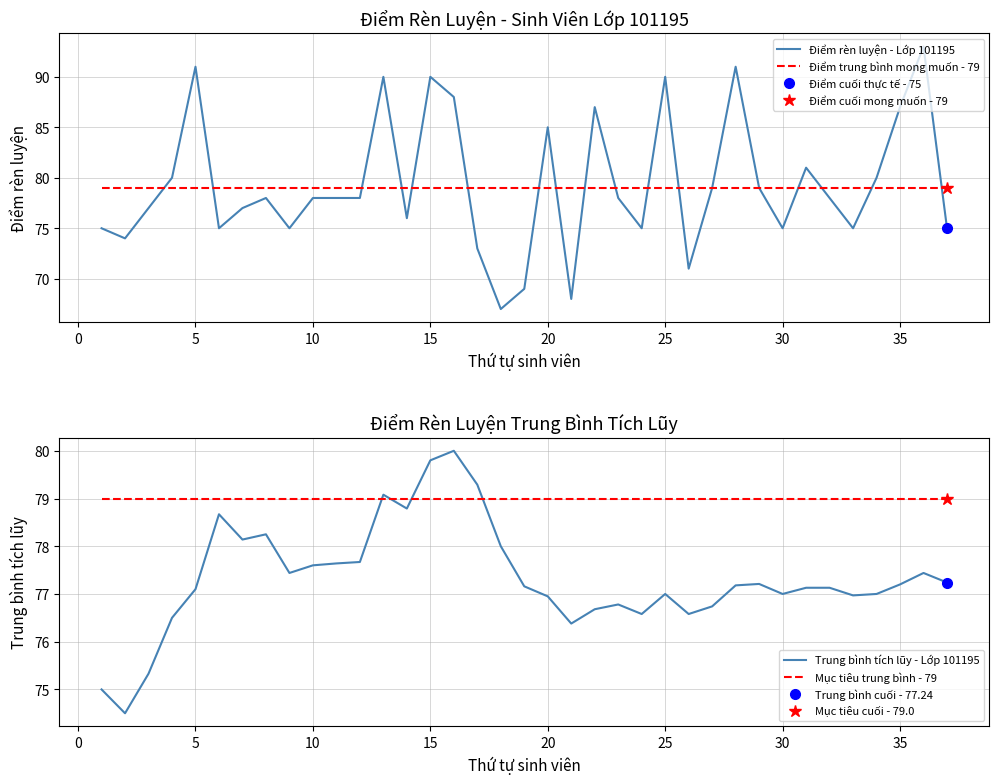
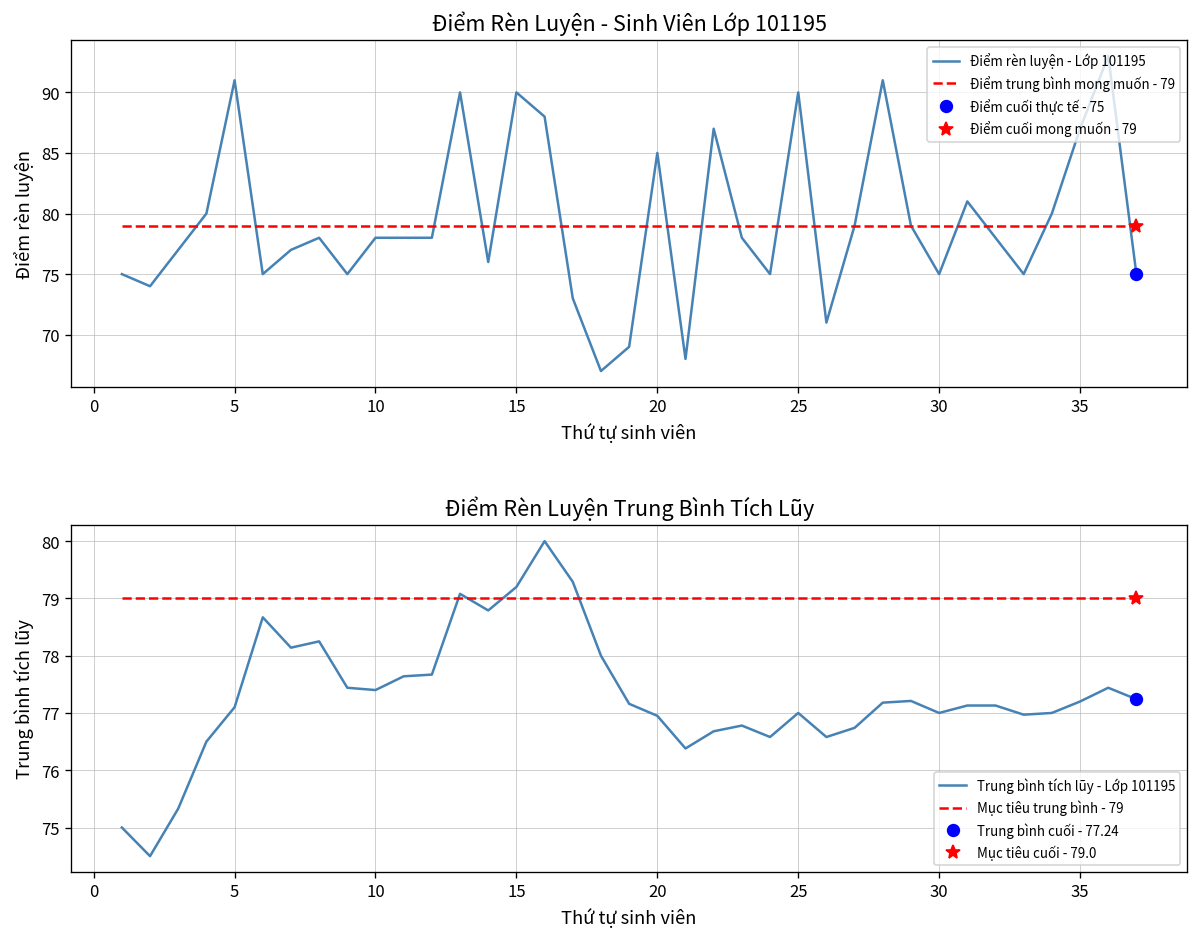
  {
    "Điểm Rèn Luyện - Sinh Viên Lớp 101195": {
      "Điểm rèn luyện - Lớp 101195": {
        "5": 91.0,
        "10": 78.0,
        "15": 90.0,
        "20": 85.0,
        "25": 90.0,
        "30": 75.0
      }
    },
    "Điểm Rèn Luyện Trung Bình Tích Lũy": {
      "Trung bình tích lũy - Lớp 101195": {
        "5": 77.1,
-       "10": 77.6,
-       "15": 79.8,
+       "10": 77.4,
+       "15": 79.2,
        "20": 77.0,
        "25": 77.0,
        "30": 77.0,
        "35": 77.2
      }
    }
  }
